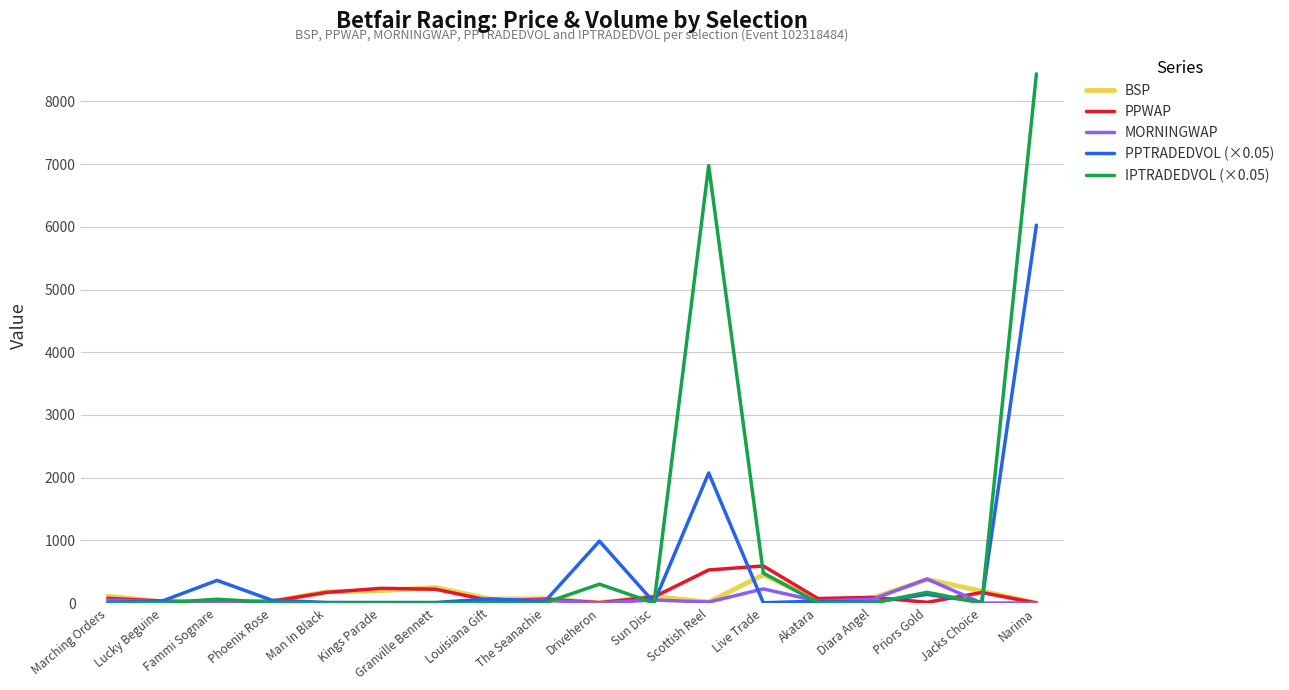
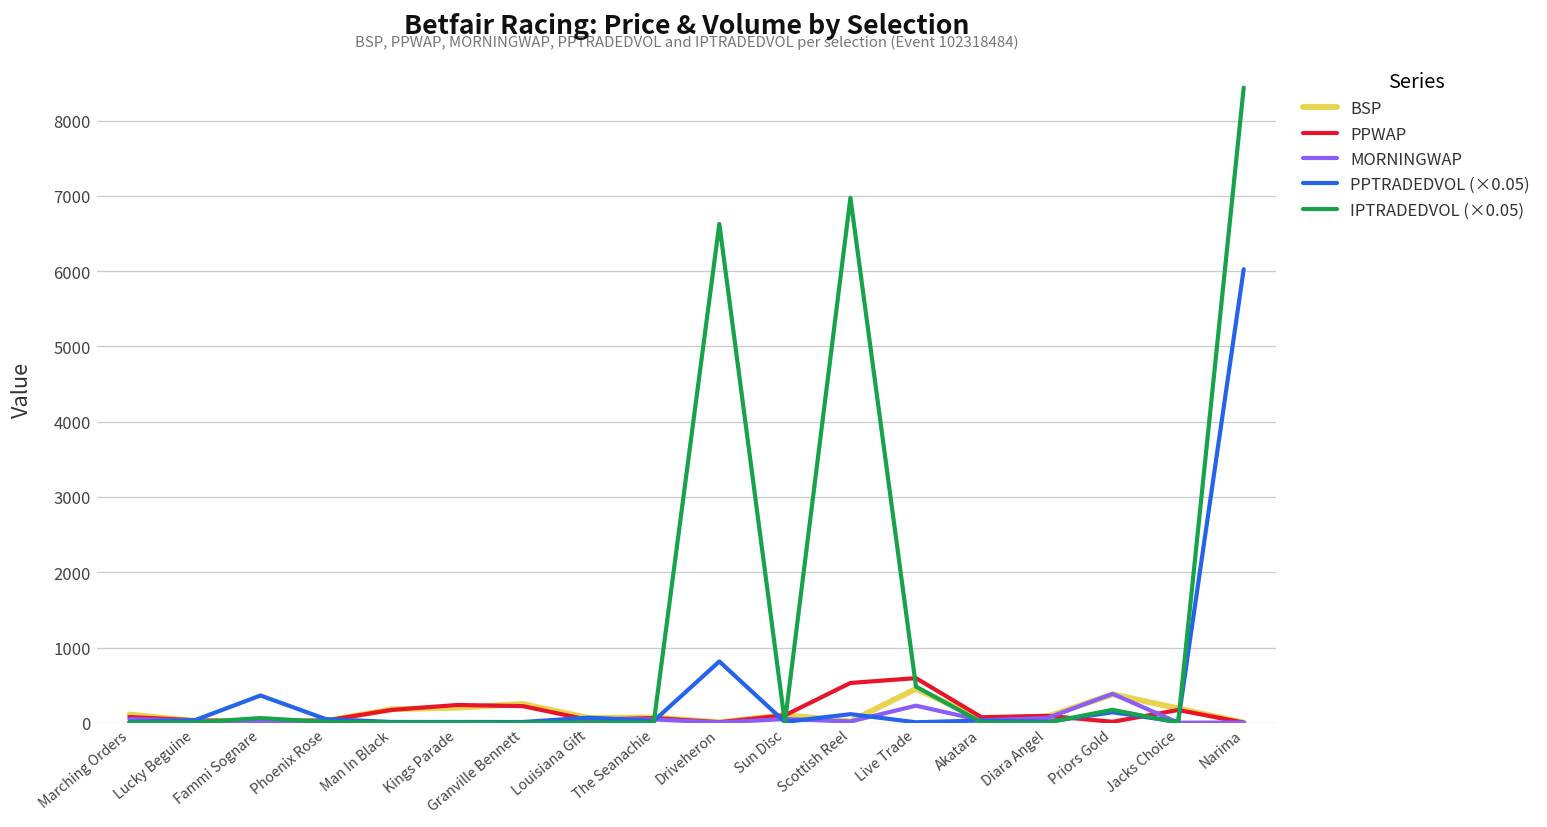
  {
    "PPWAP": {
      "Scottish Reel": 500,
      "Live Trade": 600,
      "Priors Gold": 0
    },
    "MORNINGWAP": {
      "Live Trade": 200
    },
    "PPTRADEDVOL (×0.05)": {
      "Fammi Sognare": 400,
-     "Driveheron": 1000,
-     "Scottish Reel": 2100,
+     "Driveheron": 800,
+     "Scottish Reel": 100,
      "Live Trade": 0,
      "Narima": 6000
    },
    "IPTRADEDVOL (×0.05)": {
      "Fammi Sognare": 100,
-     "Driveheron": 300,
+     "Driveheron": 6600,
      "Scottish Reel": 7000,
      "Narima": 8400
    }
  }
